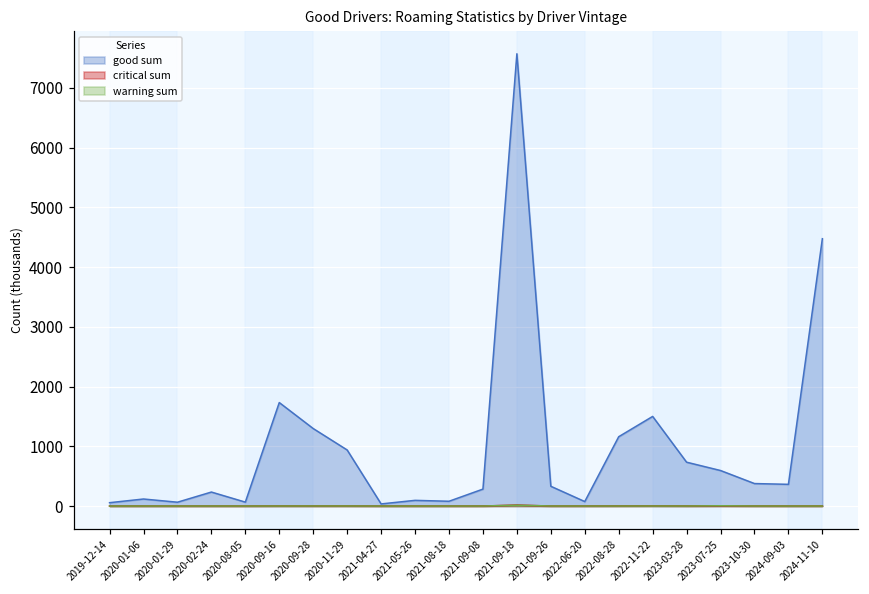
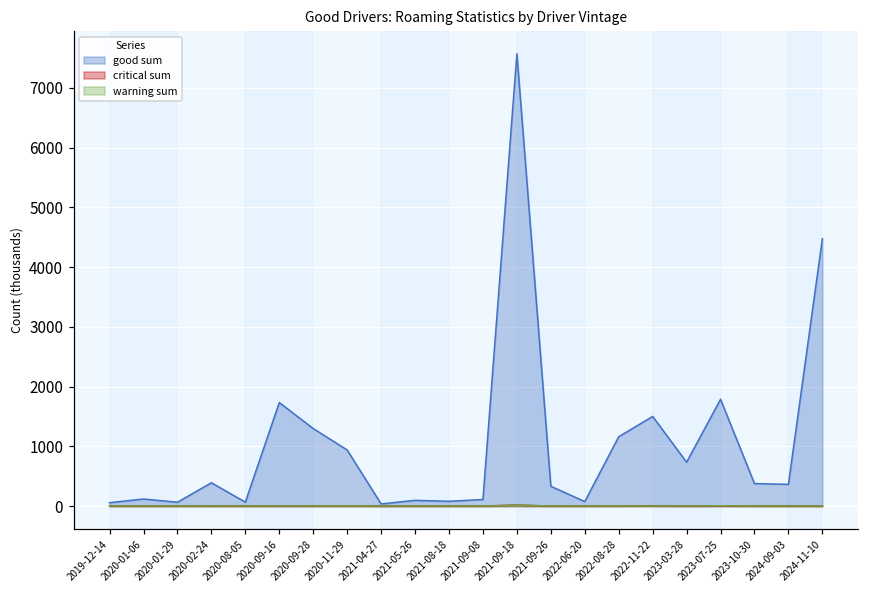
  {
    "good sum": {
      "2019-12-14": 100,
      "2020-01-06": 100,
      "2020-01-29": 100,
-     "2020-02-24": 200,
+     "2020-02-24": 400,
      "2020-08-05": 100,
      "2020-09-16": 1700,
      "2020-09-28": 1300,
      "2020-11-29": 900,
      "2021-05-26": 100,
      "2021-08-18": 100,
-     "2021-09-08": 300,
+     "2021-09-08": 100,
      "2021-09-18": 7600,
      "2021-09-26": 300,
      "2022-06-20": 100,
      "2022-08-28": 1200,
      "2022-11-22": 1500,
      "2023-03-28": 700,
-     "2023-07-25": 600,
+     "2023-07-25": 1800,
      "2023-10-30": 400,
      "2024-09-03": 400,
      "2024-11-10": 4500
    },
    "warning sum": {
      "2019-12-14": 0,
      "2020-01-06": 0,
      "2020-01-29": 0,
      "2020-02-24": 0,
      "2020-08-05": 0,
      "2020-09-16": 0,
      "2020-09-28": 0,
      "2020-11-29": 0,
      "2021-05-26": 0,
      "2021-08-18": 0,
      "2021-09-08": 0,
      "2021-09-18": 0,
      "2021-09-26": 0,
      "2022-06-20": 0,
      "2022-08-28": 0,
      "2022-11-22": 0,
      "2023-03-28": 0,
      "2023-07-25": 0,
      "2023-10-30": 0,
      "2024-09-03": 0,
      "2024-11-10": 0
    }
  }
